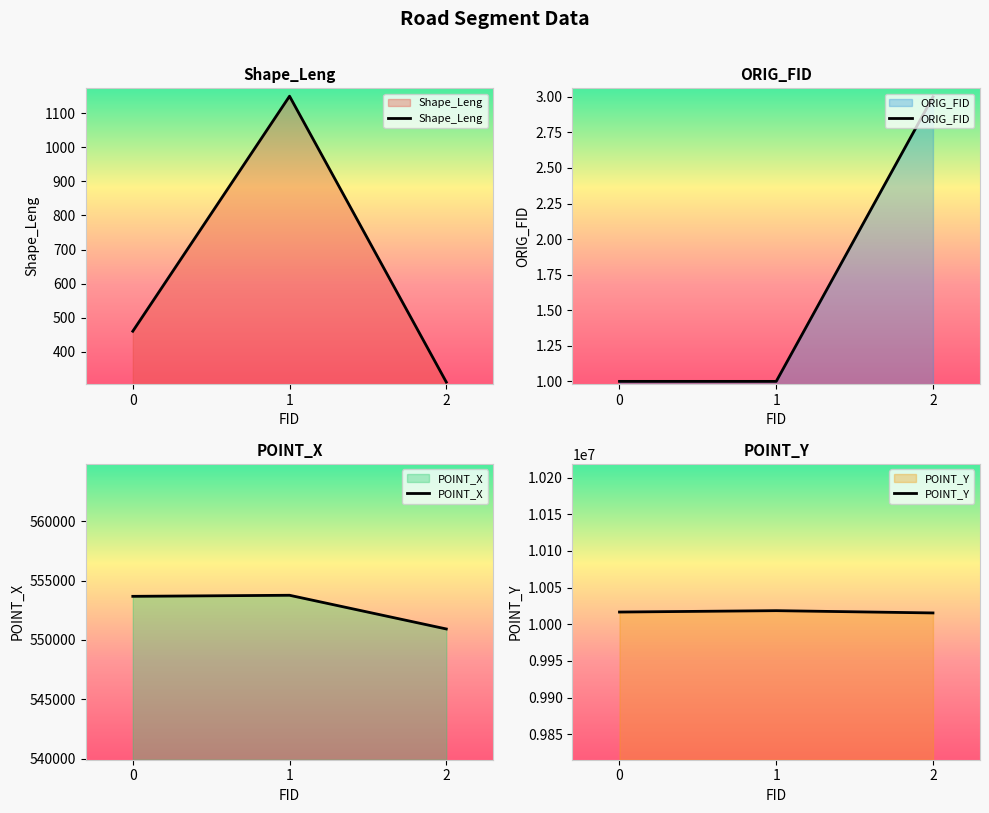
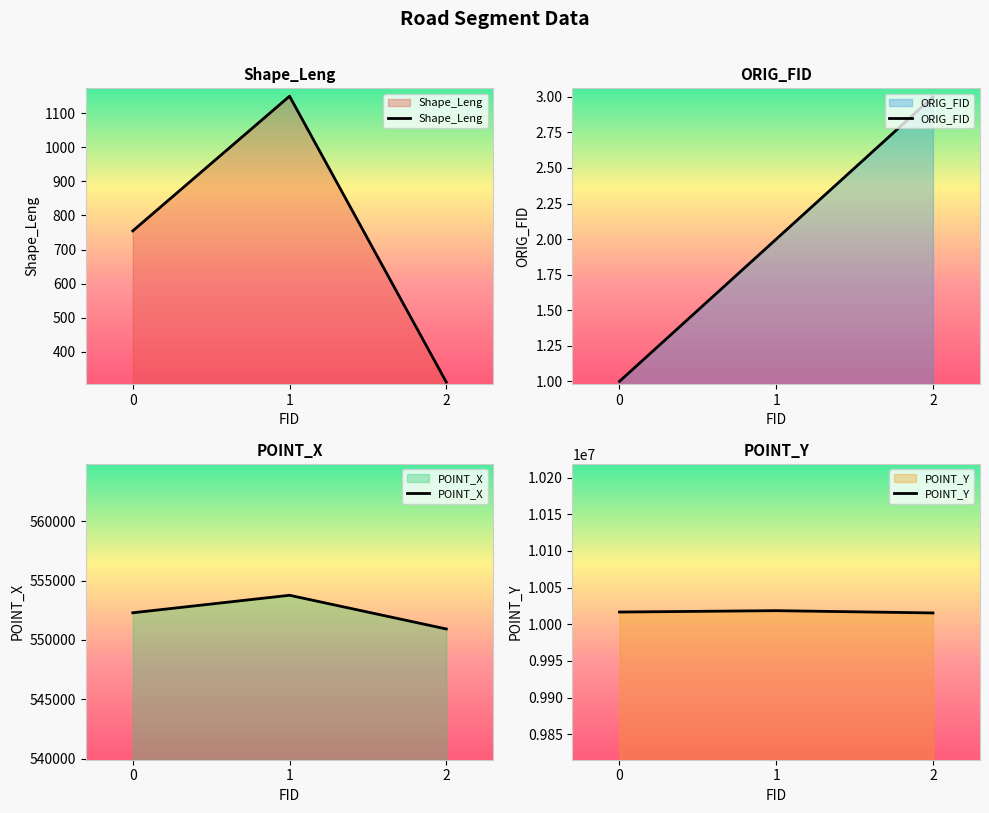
  {
    "Shape_Leng": {
-     "0": 460,
+     "0": 750,
      "1": 1150,
      "2": 310
    },
    "ORIG_FID": {
      "0": 1,
-     "1": 1
+     "1": 2
    },
    "POINT_X": {
-     "0": 553700,
+     "0": 552300,
      "1": 553800,
      "2": 550900
    },
    "POINT_Y": {
      "0": 10020000,
      "1": 10020000,
      "2": 10020000
    }
  }
